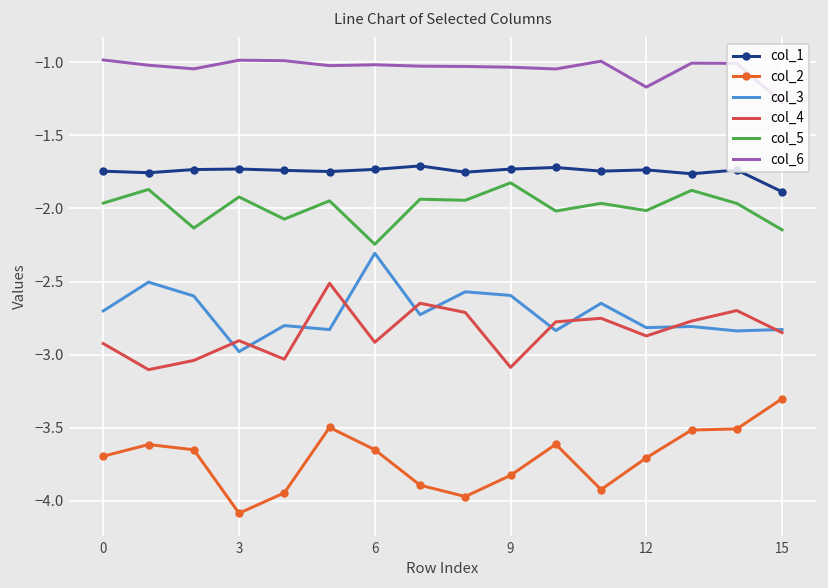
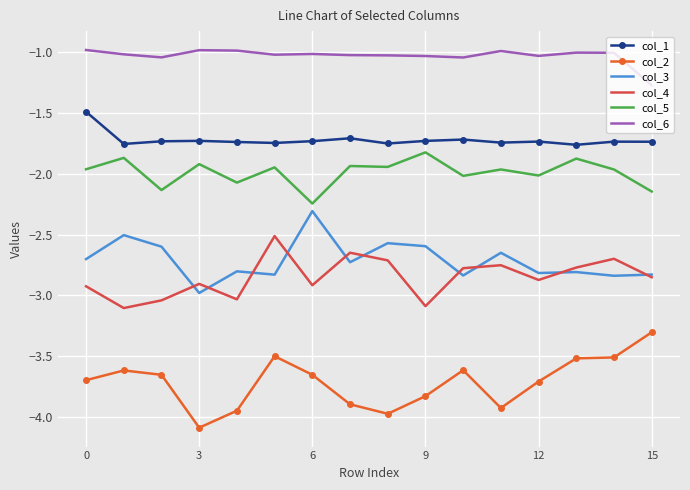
  {
    "col_1": {
-     "0": -1.74,
+     "0": -1.49,
      "3": -1.73,
      "6": -1.73,
      "9": -1.73,
      "12": -1.74,
-     "15": -1.89
+     "15": -1.74
    },
    "col_3": {
      "0": -2.70,
      "3": -2.98,
      "6": -2.31,
      "9": -2.60,
      "12": -2.82,
      "15": -2.83
    },
    "col_5": {
      "0": -1.96,
      "3": -1.92,
      "6": -2.25,
      "9": -1.82,
      "12": -2.01,
      "15": -2.15
    },
    "col_6": {
      "0": -0.98,
      "3": -0.99,
      "6": -1.02,
      "9": -1.03,
-     "12": -1.17
+     "12": -1.03
    }
  }
